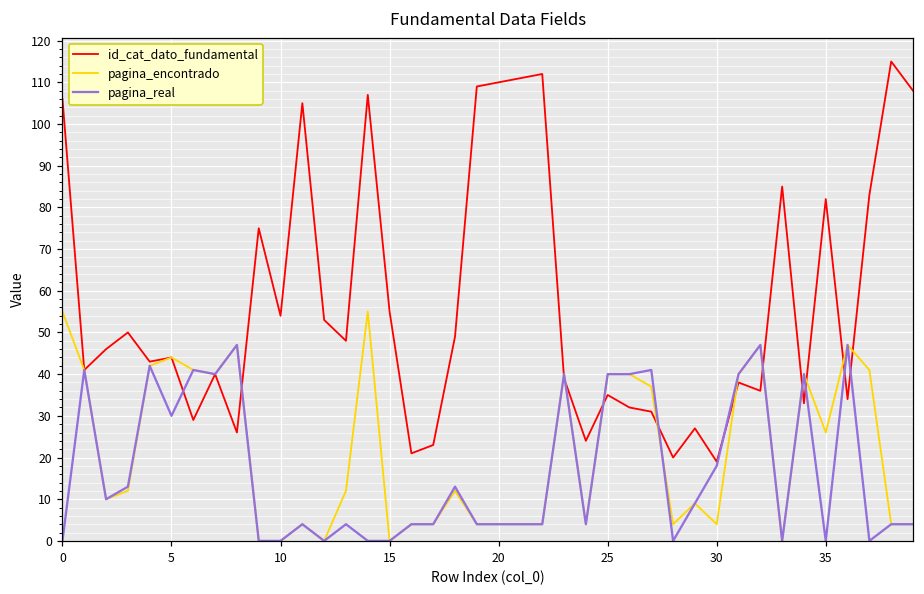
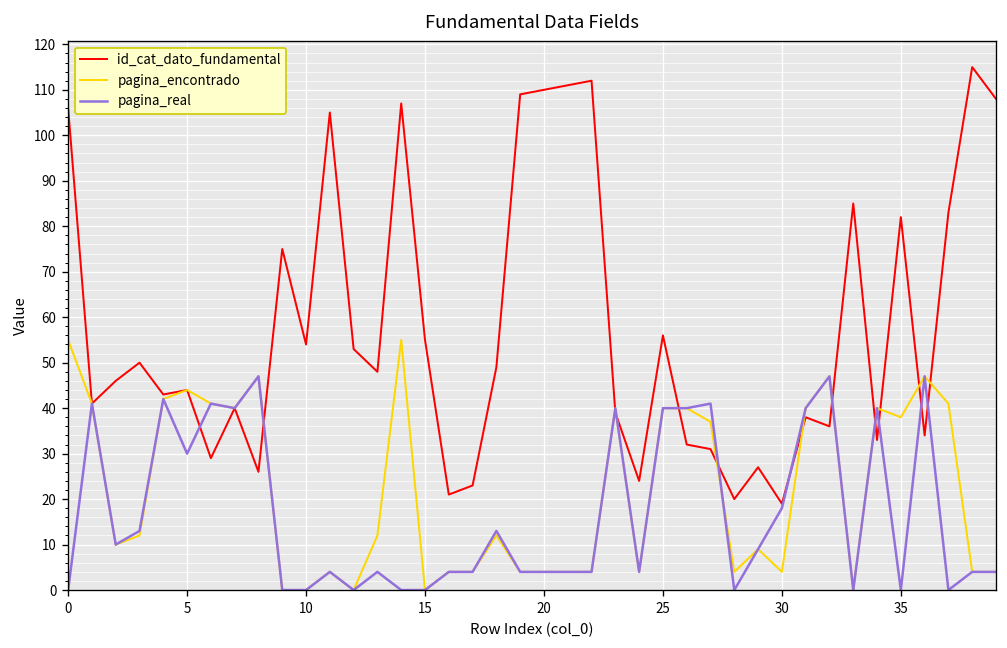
  {
    "id_cat_dato_fundamental": {
      "0": 106,
      "10": 54,
      "15": 55,
      "20": 110,
-     "25": 35,
+     "25": 56,
      "30": 19,
      "35": 82
    },
    "pagina_encontrado": {
      "0": 55,
      "30": 4,
-     "35": 26
+     "35": 38
    },
    "pagina_real": {
      "0": 0,
      "5": 30,
      "30": 18,
      "35": 0
    }
  }
